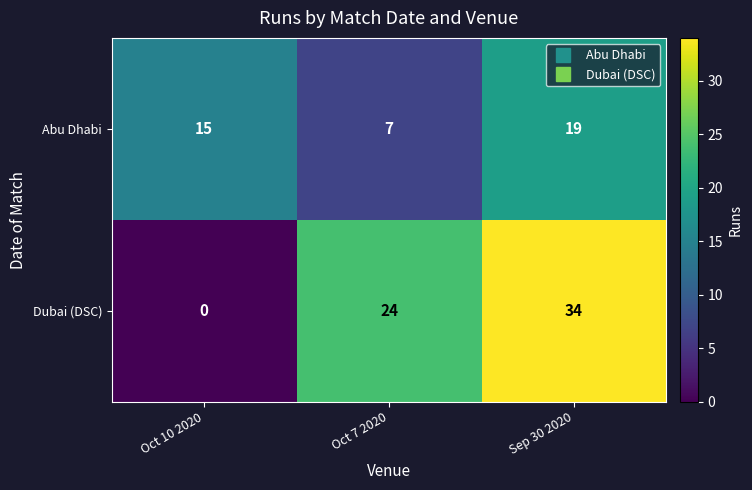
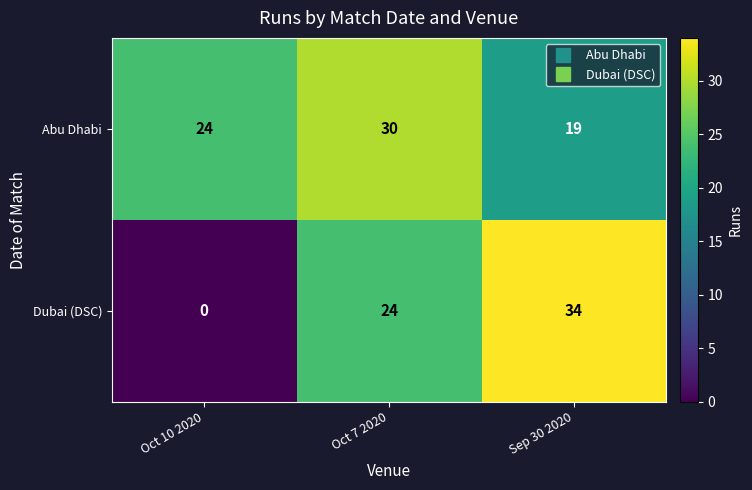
  {
    "Abu Dhabi": {
-     "Oct 10 2020": 15,
-     "Oct 7 2020": 7,
+     "Oct 10 2020": 24,
+     "Oct 7 2020": 30,
      "Sep 30 2020": 19
    },
    "Dubai (DSC)": {
      "Oct 10 2020": 0,
      "Oct 7 2020": 24,
      "Sep 30 2020": 34
    }
  }
